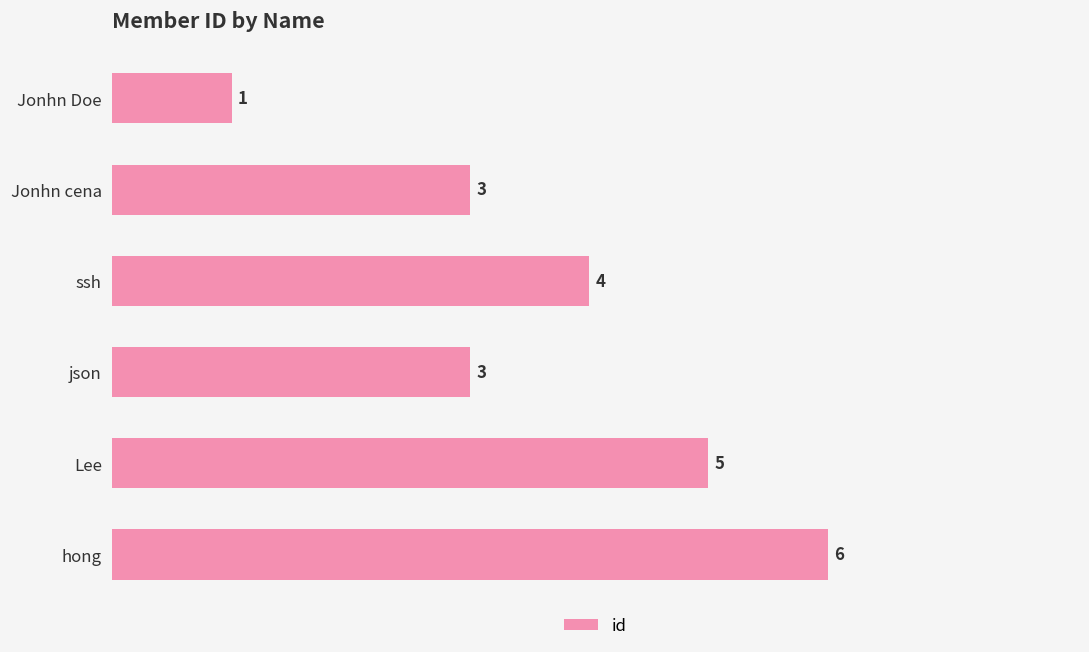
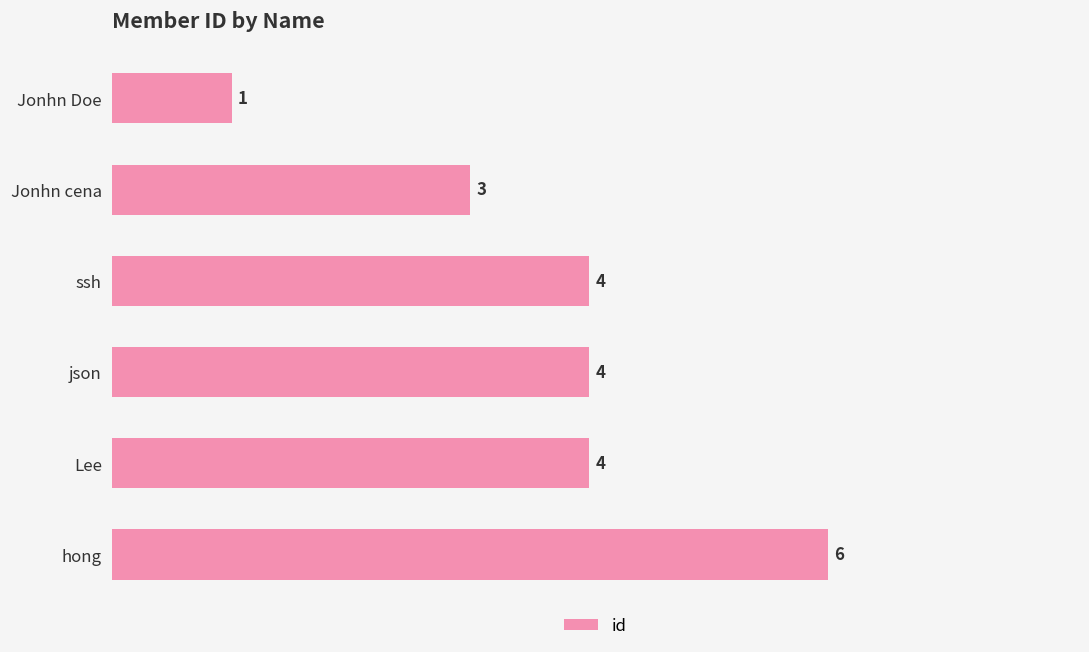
  {
    "Jonhn Doe": 1,
    "Jonhn cena": 3,
    "ssh": 4,
-   "json": 3,
-   "Lee": 5,
+   "json": 4,
+   "Lee": 4,
    "hong": 6
  }
